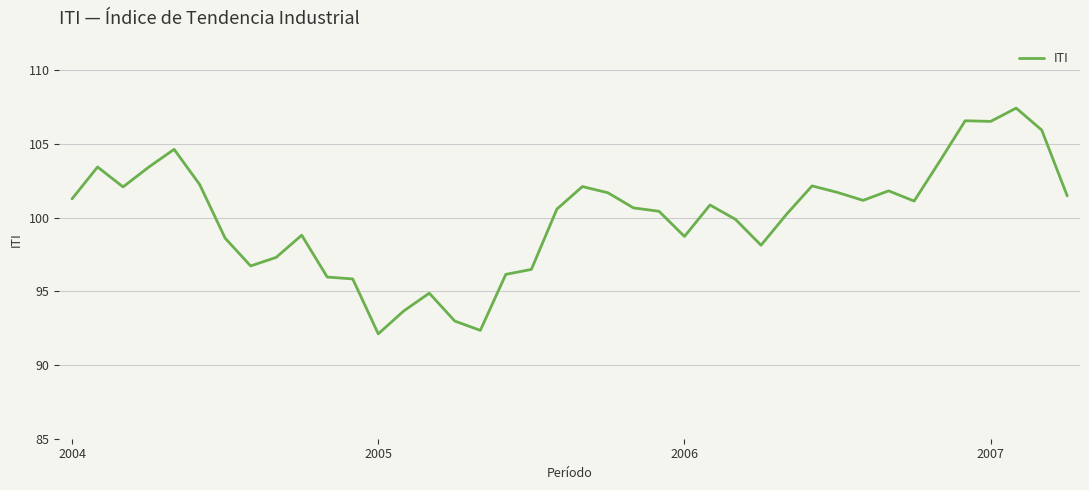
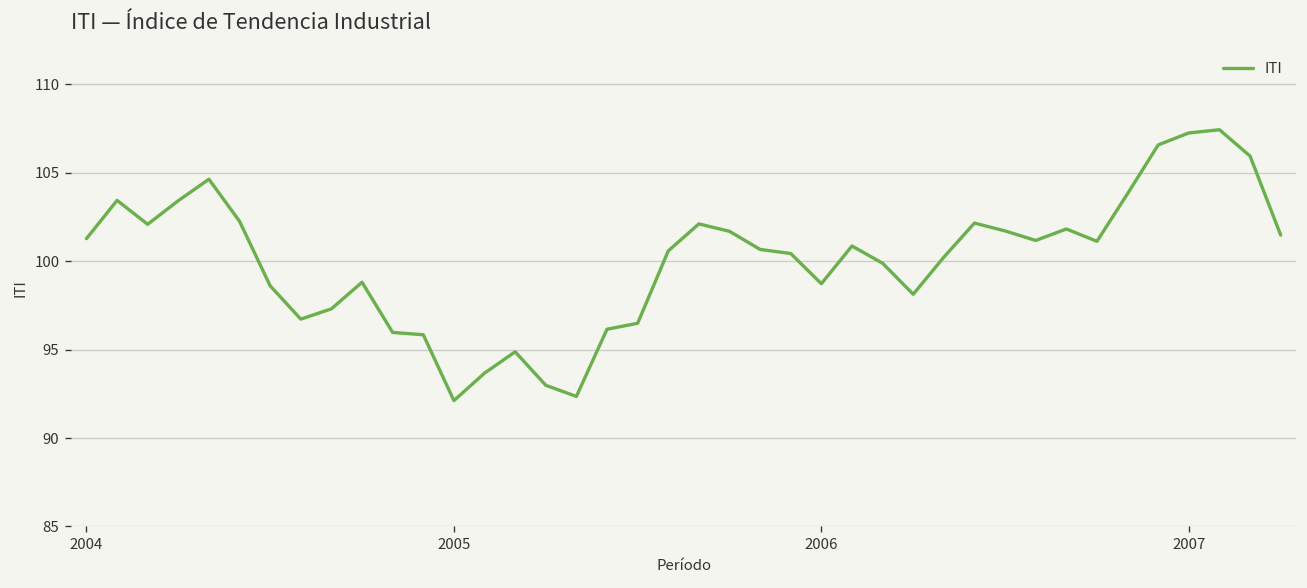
  {
    "2004": 101.3,
    "2005": 92.1,
    "2006": 98.7,
-   "2007": 106.5
+   "2007": 107.2
  }
